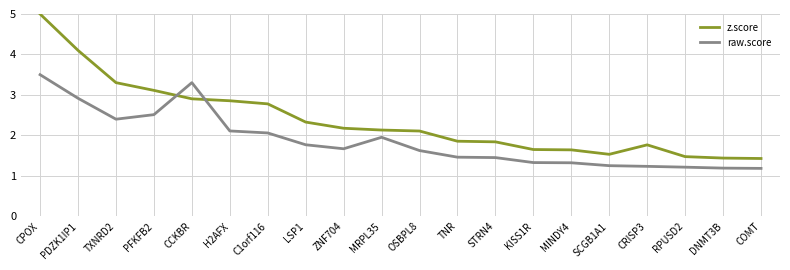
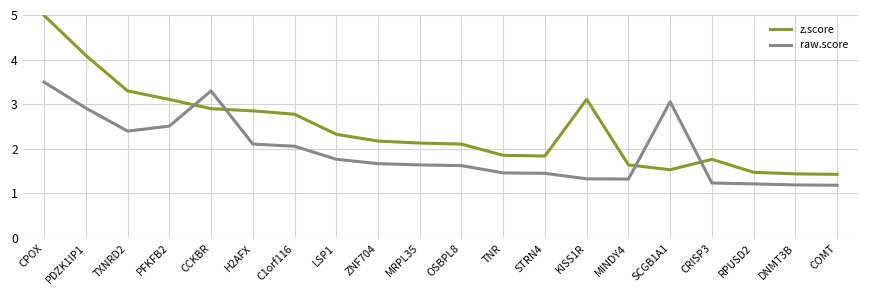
  {
    "z.score": {
      "CPOX": 5.0,
      "PDZK1IP1": 4.1,
      "TXNRD2": 3.3,
      "PFKFB2": 3.1,
      "CCKBR": 2.9,
      "H2AFX": 2.9,
      "C1orf116": 2.8,
      "LSP1": 2.3,
      "ZNF704": 2.2,
      "MRPL35": 2.1,
      "OSBPL8": 2.1,
      "TNR": 1.9,
      "STRN4": 1.8,
-     "KISS1R": 1.6,
+     "KISS1R": 3.1,
      "MINDY4": 1.6,
      "SCGB1A1": 1.5,
      "CRISP3": 1.8,
      "RPUSD2": 1.5,
      "DNMT3B": 1.4,
      "COMT": 1.4
    },
    "raw.score": {
      "CPOX": 3.5,
      "PDZK1IP1": 2.9,
      "TXNRD2": 2.4,
      "PFKFB2": 2.5,
      "CCKBR": 3.3,
      "H2AFX": 2.1,
      "C1orf116": 2.1,
      "LSP1": 1.8,
      "ZNF704": 1.7,
-     "MRPL35": 2.0,
+     "MRPL35": 1.6,
      "OSBPL8": 1.6,
      "TNR": 1.5,
      "STRN4": 1.5,
      "KISS1R": 1.3,
      "MINDY4": 1.3,
-     "SCGB1A1": 1.3,
+     "SCGB1A1": 3.1,
      "CRISP3": 1.2,
      "RPUSD2": 1.2,
      "DNMT3B": 1.2,
      "COMT": 1.2
    }
  }
